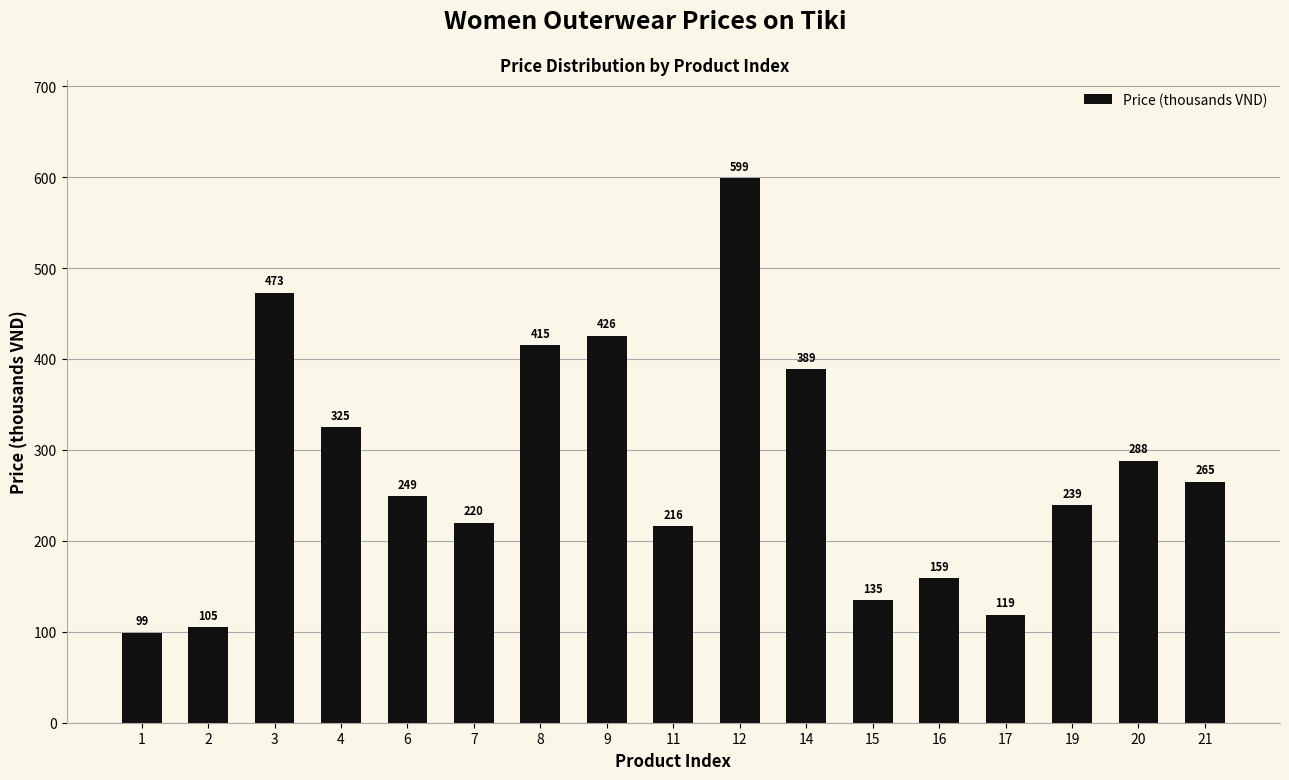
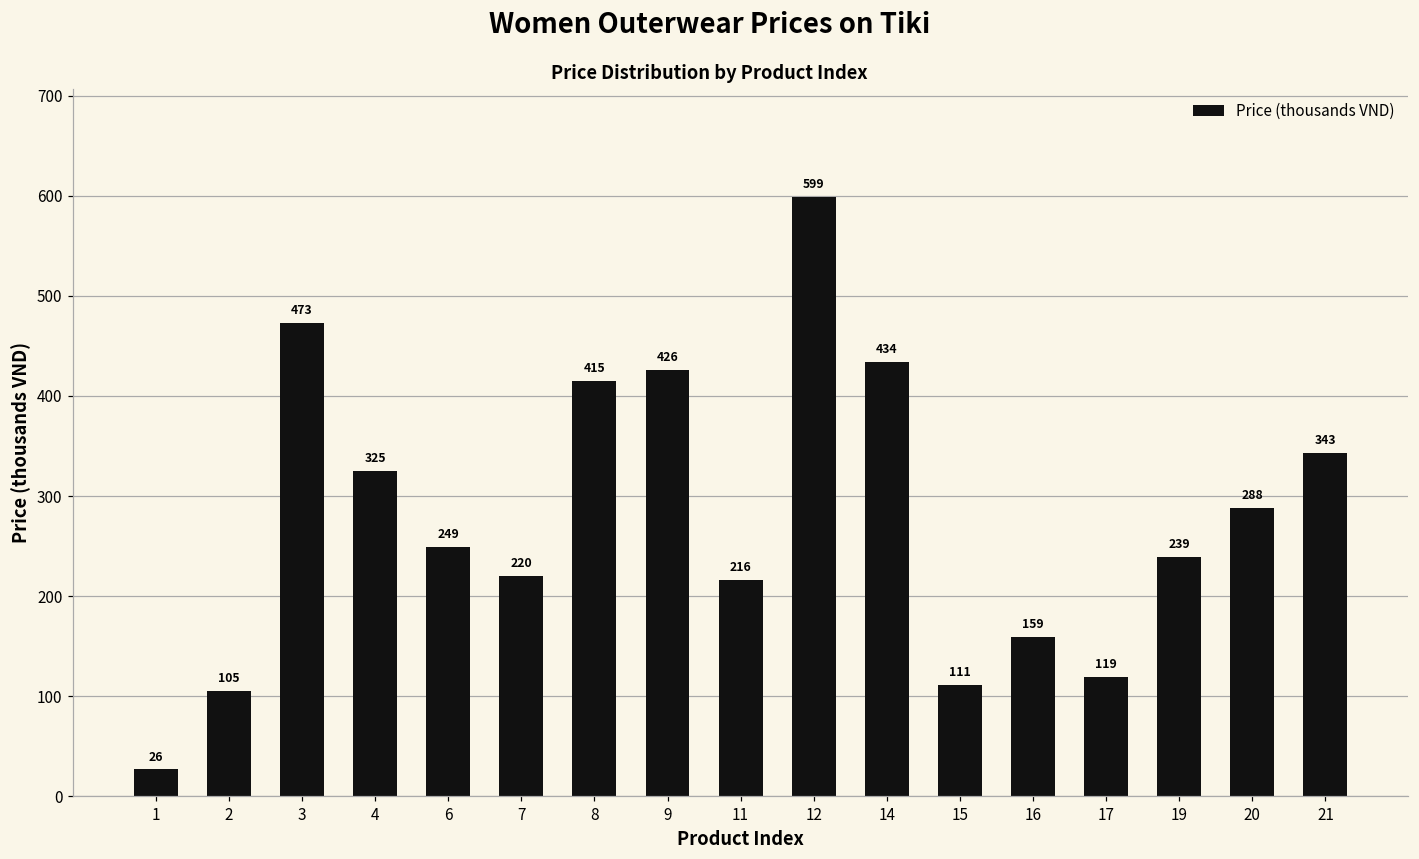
  {
-   "1": 99,
+   "1": 26,
    "2": 105,
    "3": 473,
    "4": 325,
    "6": 249,
    "7": 220,
    "8": 415,
    "9": 426,
    "11": 216,
    "12": 599,
-   "14": 389,
-   "15": 135,
+   "14": 434,
+   "15": 111,
    "16": 159,
    "17": 119,
    "19": 239,
    "20": 288,
-   "21": 265
+   "21": 343
  }
